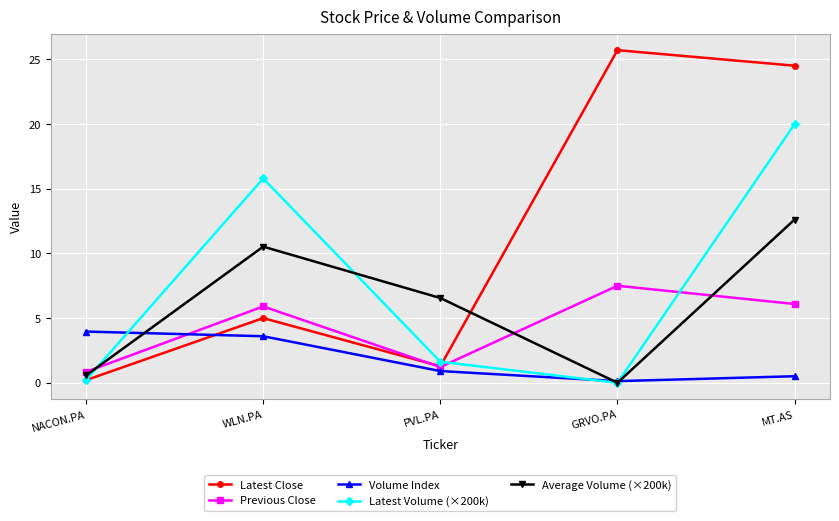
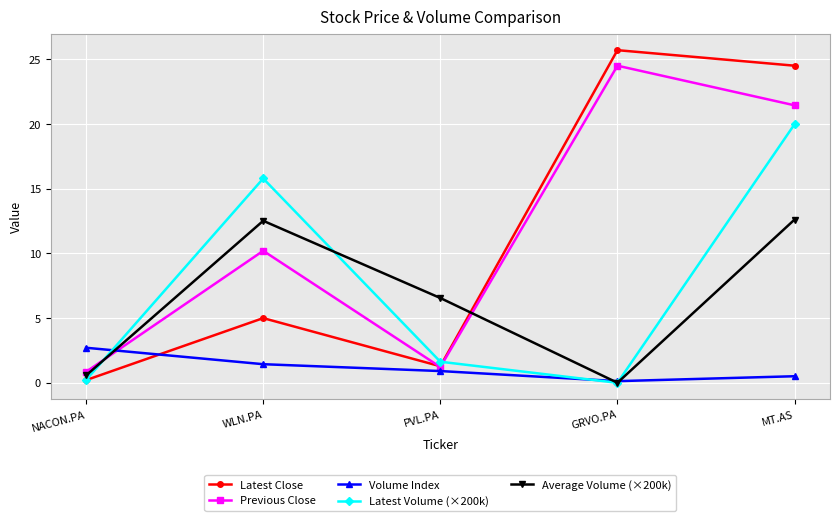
  {
    "Latest Close": {
      "WLN.PA": 5.0,
      "GRVO.PA": 25.7,
      "MT.AS": 24.5
    },
    "Previous Close": {
      "NACON.PA": 0.9,
-     "WLN.PA": 5.9,
-     "GRVO.PA": 7.5,
-     "MT.AS": 6.1
+     "WLN.PA": 10.2,
+     "GRVO.PA": 24.5,
+     "MT.AS": 21.4
    },
    "Volume Index": {
-     "NACON.PA": 4.0,
-     "WLN.PA": 3.6,
+     "NACON.PA": 2.7,
+     "WLN.PA": 1.4,
      "PVL.PA": 0.9,
      "MT.AS": 0.5
    },
    "Latest Volume (×200k)": {
      "WLN.PA": 15.8,
      "PVL.PA": 1.6,
      "MT.AS": 20.0
    },
    "Average Volume (×200k)": {
      "NACON.PA": 0.6,
-     "WLN.PA": 10.5,
+     "WLN.PA": 12.5,
      "PVL.PA": 6.6,
      "MT.AS": 12.6
    }
  }
